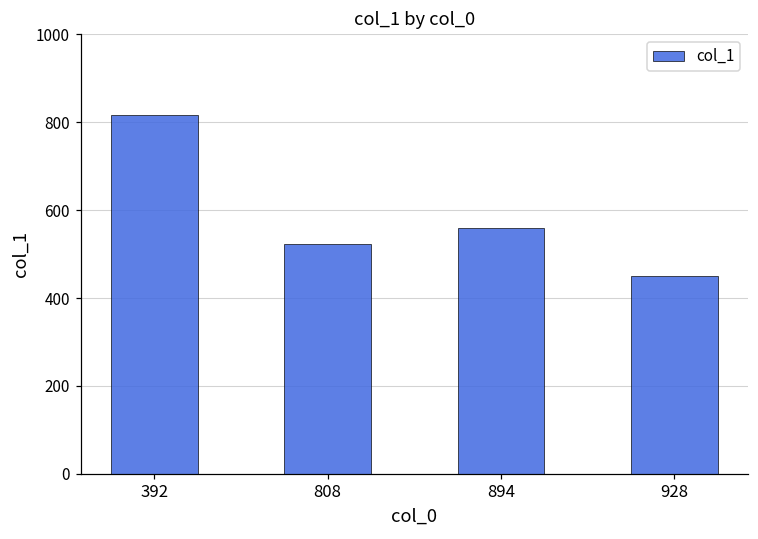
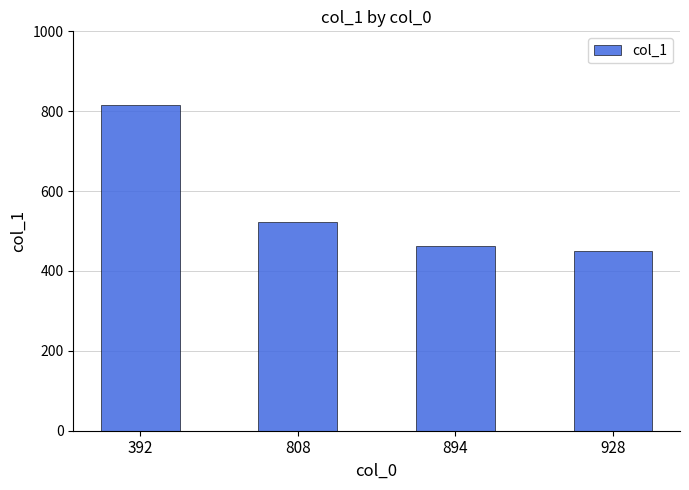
  {
    "392": 820,
    "808": 520,
-   "894": 560,
+   "894": 460,
    "928": 450
  }
